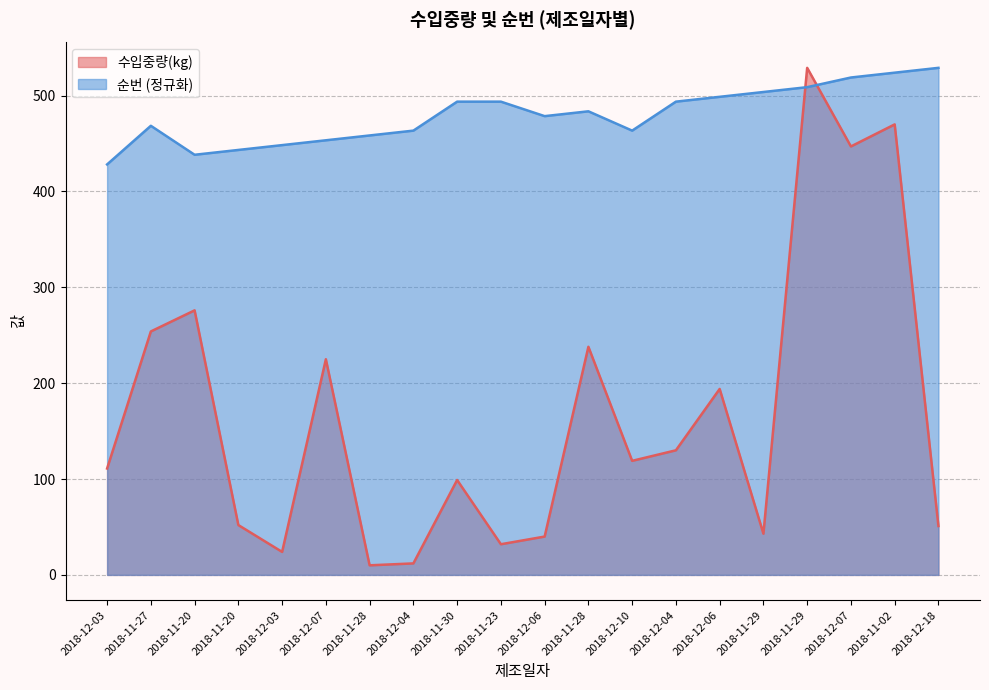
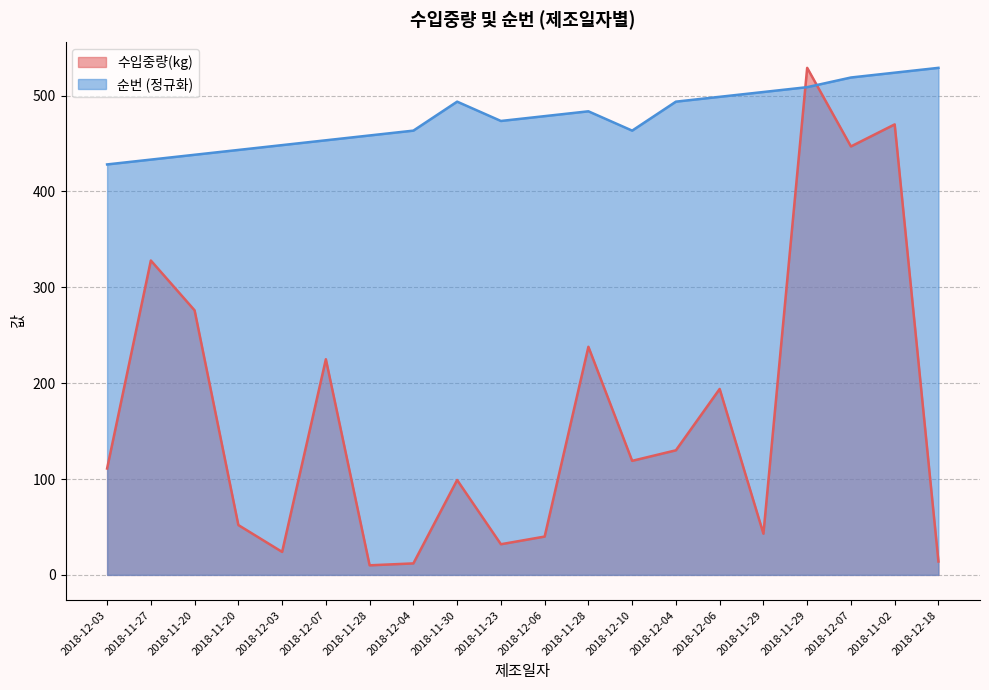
  {
    "수입중량(kg)": {
-     "2018-11-27": 250,
+     "2018-11-27": 330,
      "2018-11-30": 100,
      "2018-11-23": 30,
      "2018-12-10": 120,
      "2018-11-02": 470,
-     "2018-12-18": 50
+     "2018-12-18": 10
    },
    "순번 (정규화)": {
-     "2018-11-27": 470,
+     "2018-11-27": 430,
      "2018-11-30": 490,
-     "2018-11-23": 490,
+     "2018-11-23": 470,
      "2018-12-10": 460,
      "2018-11-02": 520,
      "2018-12-18": 530
    }
  }
